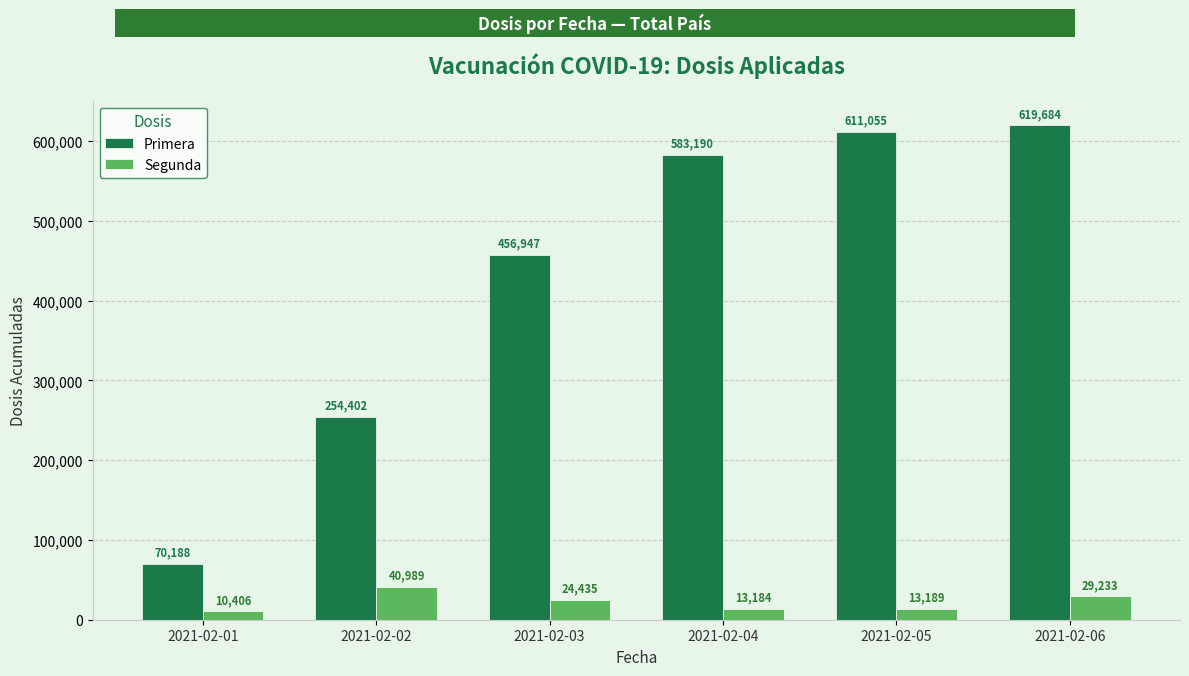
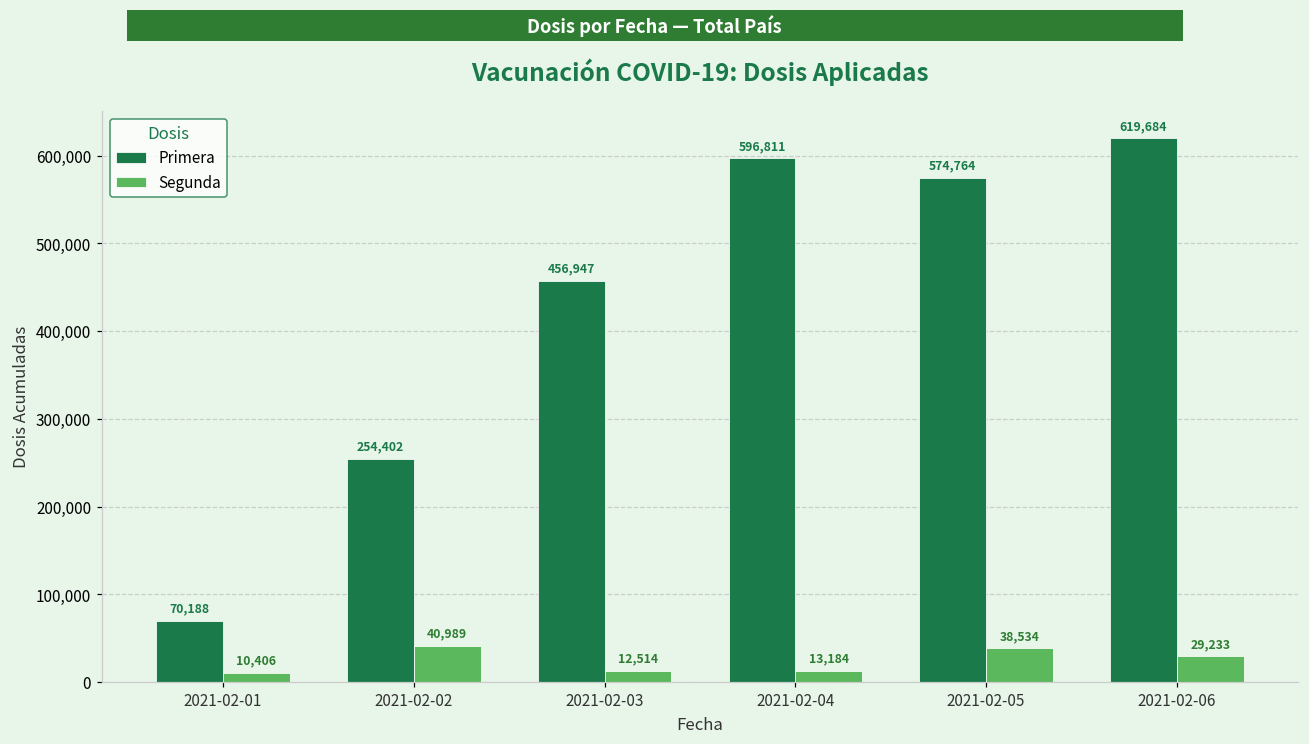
  {
    "Primera": {
      "2021-02-01": "70,188",
      "2021-02-02": "254,402",
      "2021-02-03": "456,947",
-     "2021-02-04": "583,190",
-     "2021-02-05": "611,055",
+     "2021-02-04": "596,811",
+     "2021-02-05": "574,764",
      "2021-02-06": "619,684"
    },
    "Segunda": {
      "2021-02-01": "10,406",
      "2021-02-02": "40,989",
-     "2021-02-03": "24,435",
+     "2021-02-03": "12,514",
      "2021-02-04": "13,184",
-     "2021-02-05": "13,189",
+     "2021-02-05": "38,534",
      "2021-02-06": "29,233"
    }
  }
